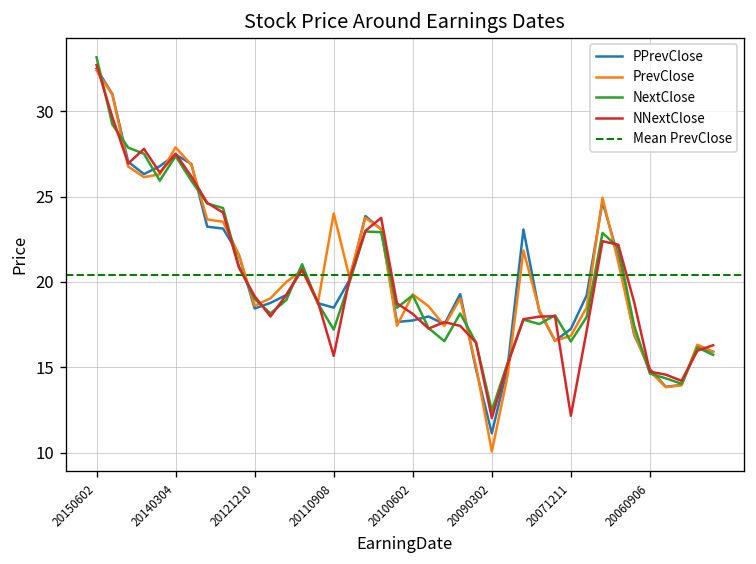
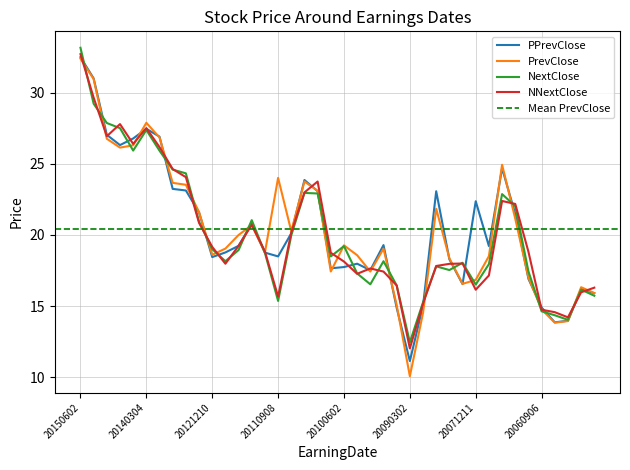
  {
    "PPrevClose": {
      "20110908": 18.5,
      "20100602": 17.7,
      "20090302": 11.1,
-     "20071211": 17.2
+     "20071211": 22.4
    },
    "PrevClose": {
      "20140304": 27.9,
      "20110908": 24.0,
      "20090302": 10.1,
      "20071211": 16.8
    },
    "NextClose": {
      "20150602": 33.2,
-     "20110908": 17.2,
+     "20110908": 15.4,
      "20090302": 12.5,
      "20071211": 16.5
    },
    "NNextClose": {
      "20150602": 32.7,
      "20110908": 15.7,
      "20100602": 18.1,
      "20090302": 12.0,
-     "20071211": 12.2
+     "20071211": 16.1
    }
  }
